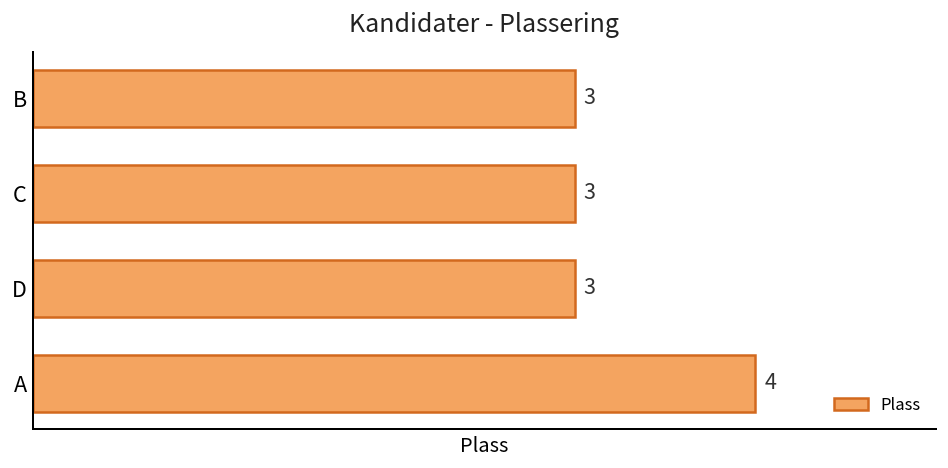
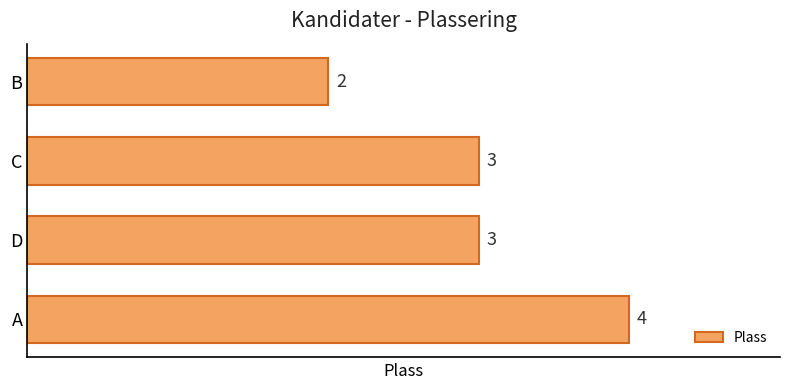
  {
-   "B": 3,
+   "B": 2,
    "C": 3,
    "D": 3,
    "A": 4
  }
